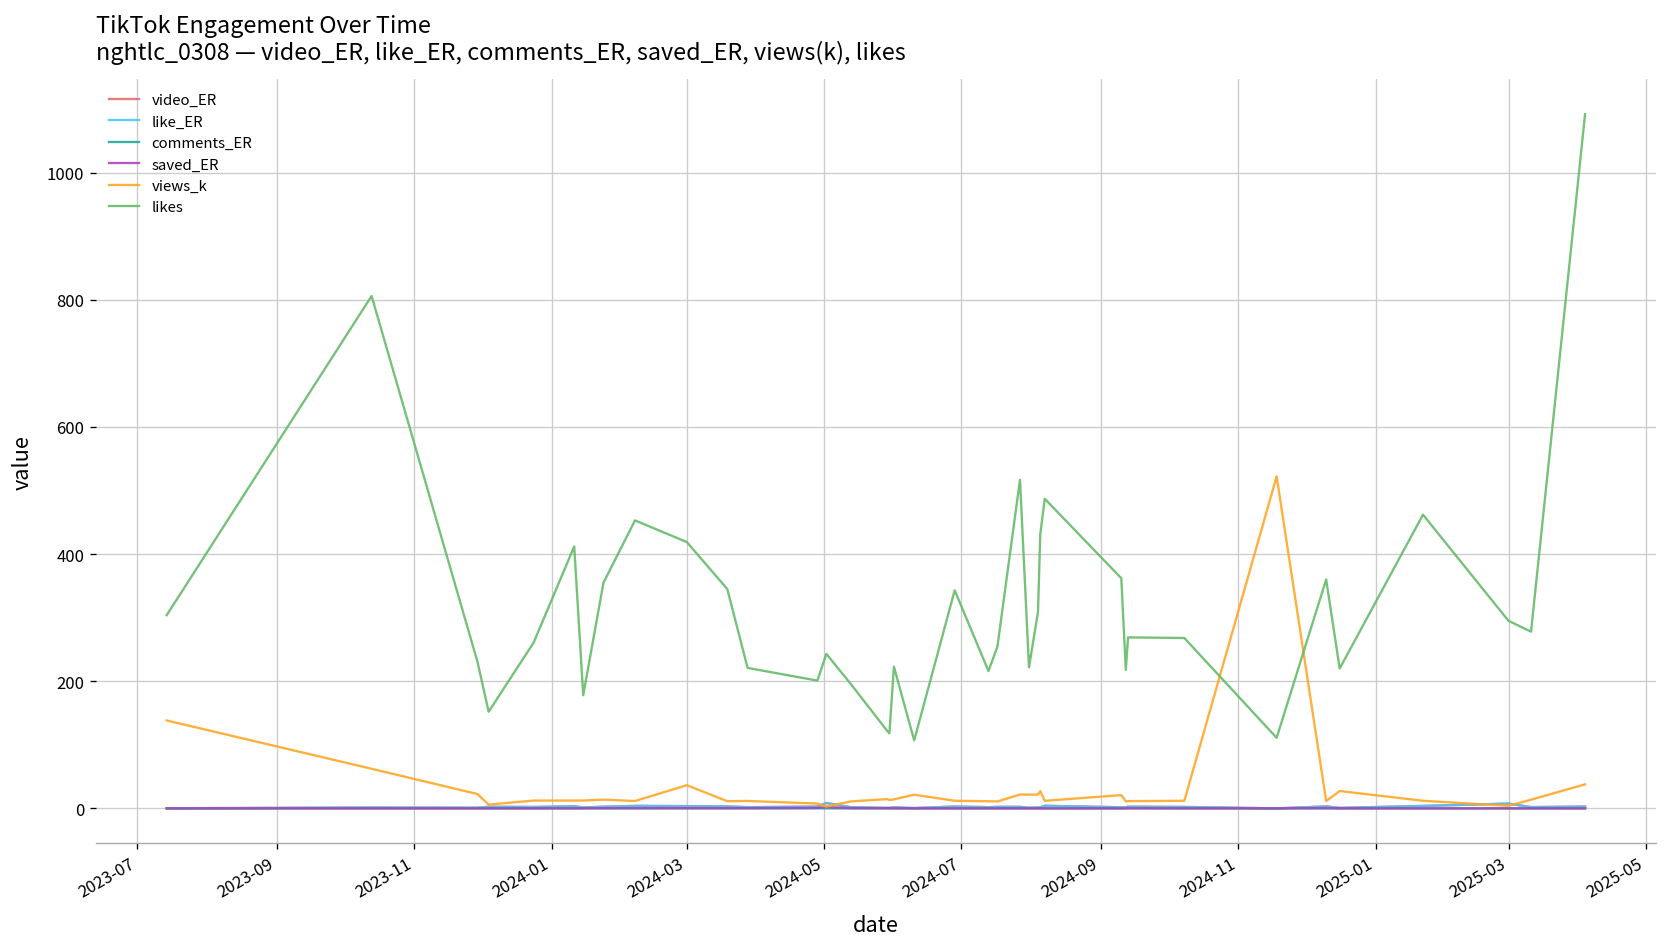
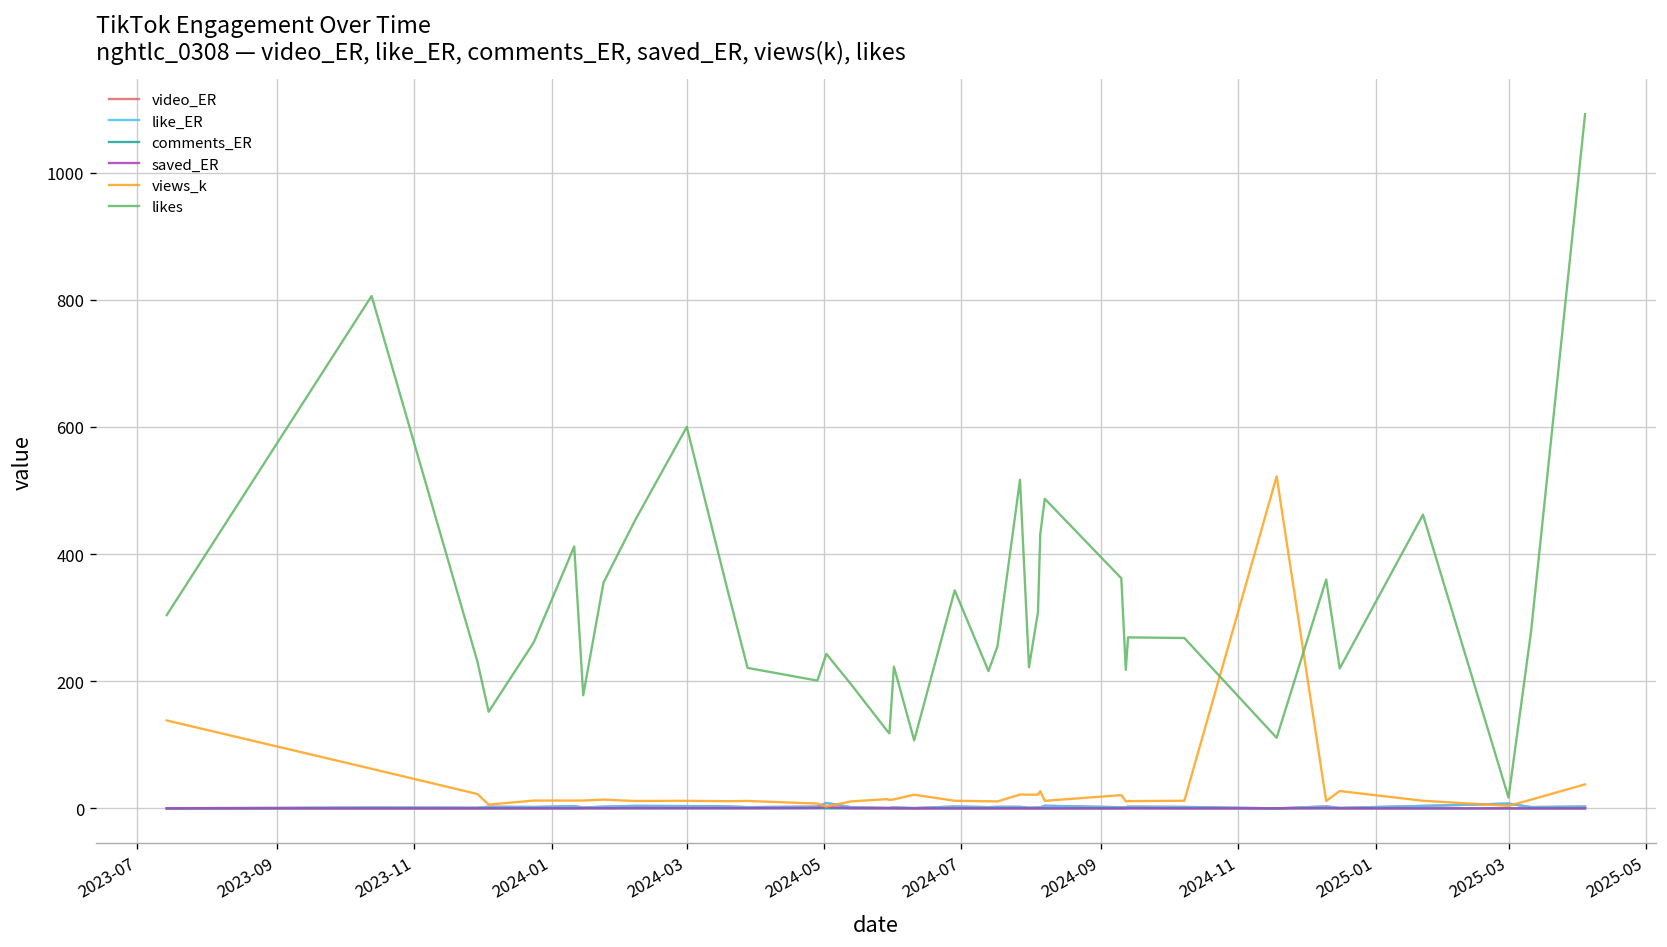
  {
    "views_k": {
-     "2024-03": 40
+     "2024-03": 10
    },
    "likes": {
-     "2024-03": 420,
-     "2025-03": 300
+     "2024-03": 600,
+     "2025-03": 20
    }
  }
